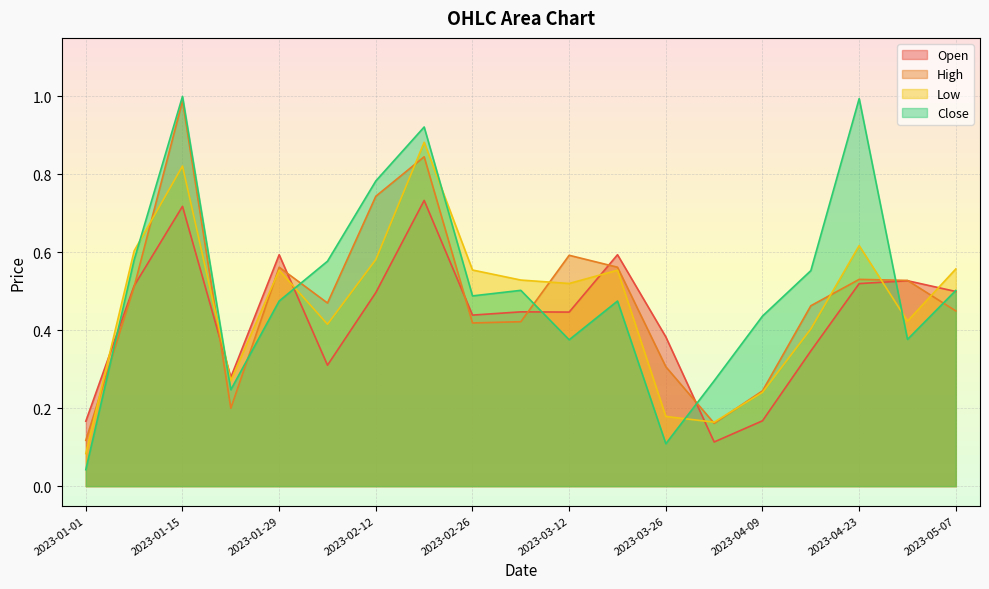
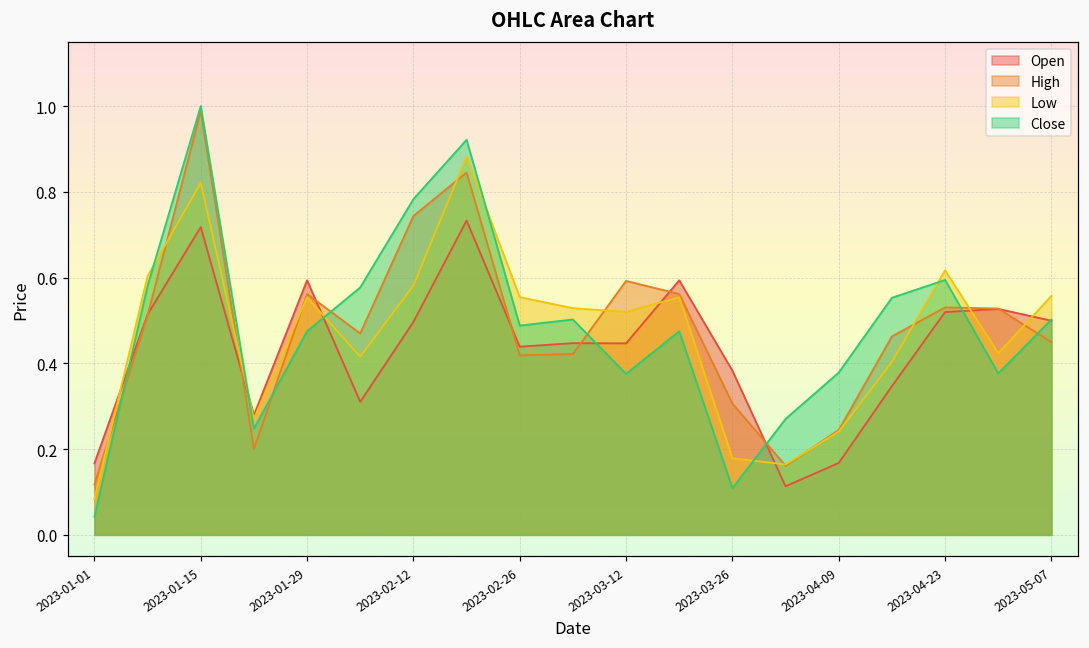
  {
    "Close": {
      "2023-01-01": 0.04,
      "2023-01-15": 1.00,
      "2023-01-29": 0.47,
      "2023-02-12": 0.78,
      "2023-02-26": 0.49,
      "2023-03-12": 0.38,
      "2023-03-26": 0.11,
-     "2023-04-09": 0.44,
-     "2023-04-23": 0.99
+     "2023-04-09": 0.38,
+     "2023-04-23": 0.59
    }
  }
